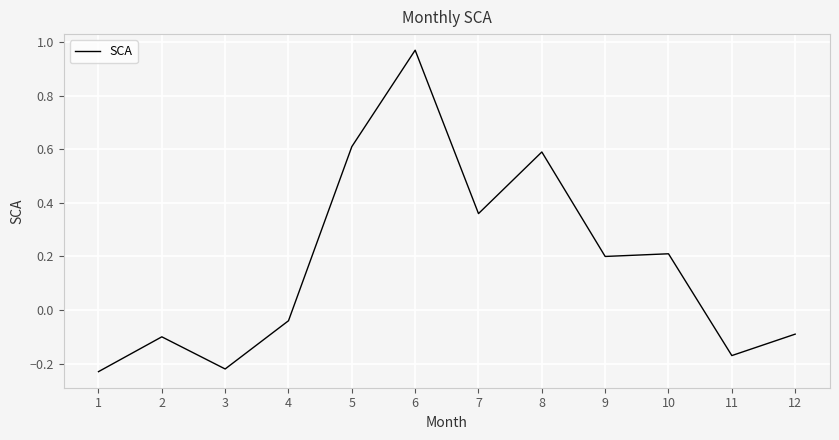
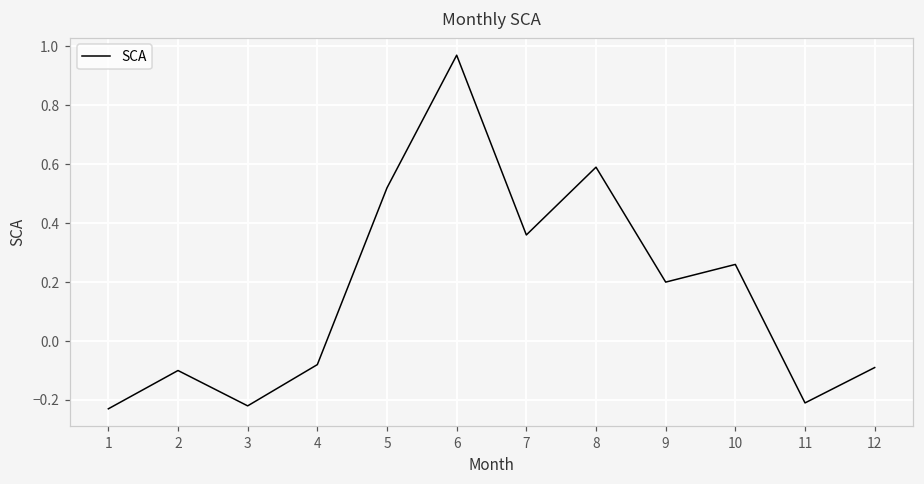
  {
    "1": -0.23,
    "2": -0.10,
    "3": -0.22,
-   "4": -0.04,
-   "5": 0.61,
+   "4": -0.08,
+   "5": 0.52,
    "6": 0.97,
    "7": 0.36,
    "8": 0.59,
    "9": 0.20,
-   "10": 0.21,
-   "11": -0.17,
+   "10": 0.26,
+   "11": -0.21,
    "12": -0.09
  }
